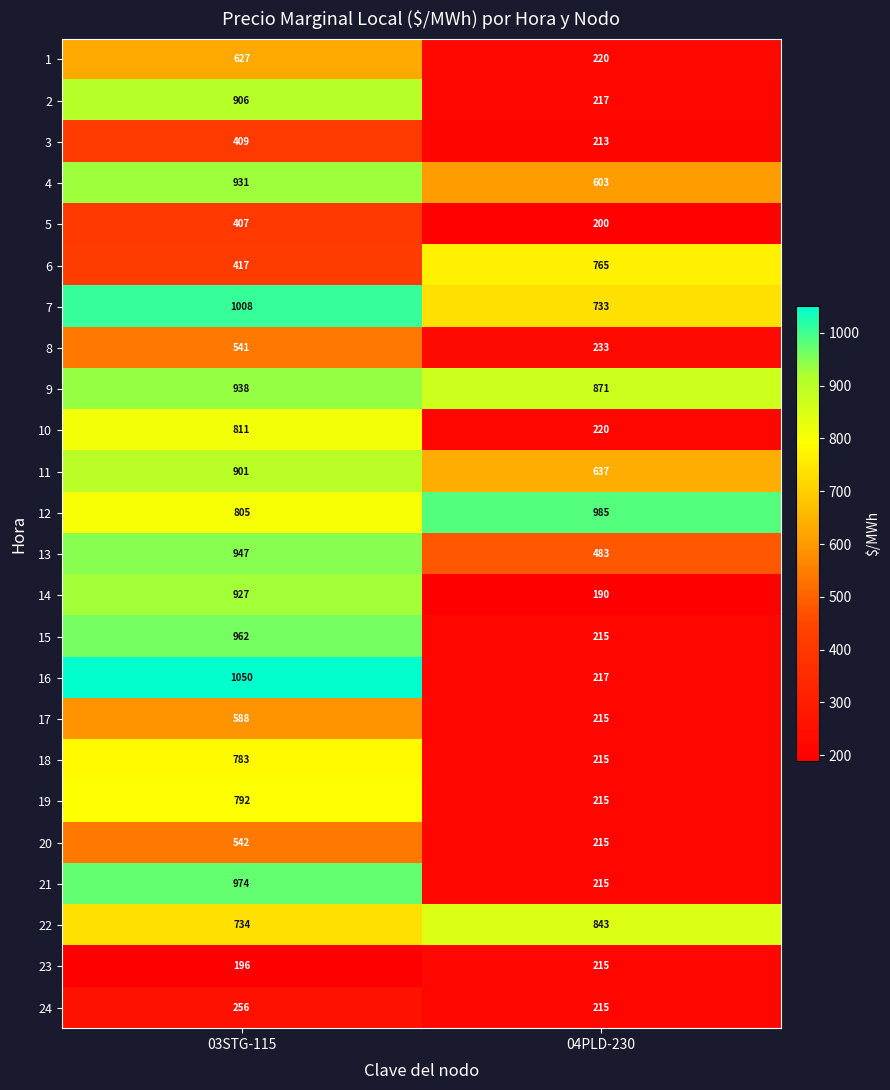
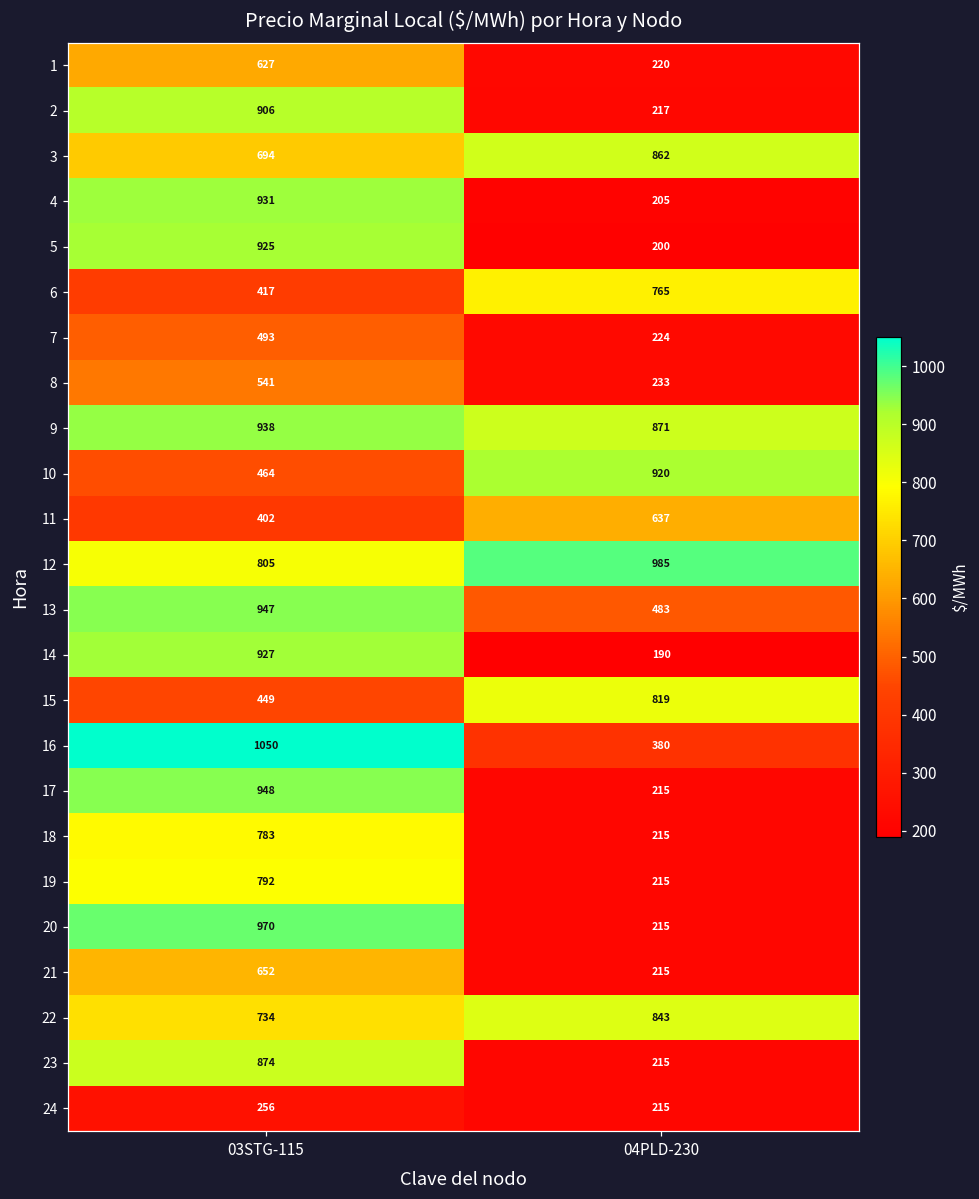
  {
    "1": {
      "03STG-115": 627,
      "04PLD-230": 220
    },
    "2": {
      "03STG-115": 906,
      "04PLD-230": 217
    },
    "3": {
-     "03STG-115": 409,
-     "04PLD-230": 213
+     "03STG-115": 694,
+     "04PLD-230": 862
    },
    "4": {
      "03STG-115": 931,
-     "04PLD-230": 603
+     "04PLD-230": 205
    },
    "5": {
-     "03STG-115": 407,
+     "03STG-115": 925,
      "04PLD-230": 200
    },
    "6": {
      "03STG-115": 417,
      "04PLD-230": 765
    },
    "7": {
-     "03STG-115": 1008,
-     "04PLD-230": 733
+     "03STG-115": 493,
+     "04PLD-230": 224
    },
    "8": {
      "03STG-115": 541,
      "04PLD-230": 233
    },
    "9": {
      "03STG-115": 938,
      "04PLD-230": 871
    },
    "10": {
-     "03STG-115": 811,
-     "04PLD-230": 220
+     "03STG-115": 464,
+     "04PLD-230": 920
    },
    "11": {
-     "03STG-115": 901,
+     "03STG-115": 402,
      "04PLD-230": 637
    },
    "12": {
      "03STG-115": 805,
      "04PLD-230": 985
    },
    "13": {
      "03STG-115": 947,
      "04PLD-230": 483
    },
    "14": {
      "03STG-115": 927,
      "04PLD-230": 190
    },
    "15": {
-     "03STG-115": 962,
-     "04PLD-230": 215
+     "03STG-115": 449,
+     "04PLD-230": 819
    },
    "16": {
      "03STG-115": 1050,
-     "04PLD-230": 217
+     "04PLD-230": 380
    },
    "17": {
-     "03STG-115": 588,
+     "03STG-115": 948,
      "04PLD-230": 215
    },
    "18": {
      "03STG-115": 783,
      "04PLD-230": 215
    },
    "19": {
      "03STG-115": 792,
      "04PLD-230": 215
    },
    "20": {
-     "03STG-115": 542,
+     "03STG-115": 970,
      "04PLD-230": 215
    },
    "21": {
-     "03STG-115": 974,
+     "03STG-115": 652,
      "04PLD-230": 215
    },
    "22": {
      "03STG-115": 734,
      "04PLD-230": 843
    },
    "23": {
-     "03STG-115": 196,
+     "03STG-115": 874,
      "04PLD-230": 215
    },
    "24": {
      "03STG-115": 256,
      "04PLD-230": 215
    }
  }
